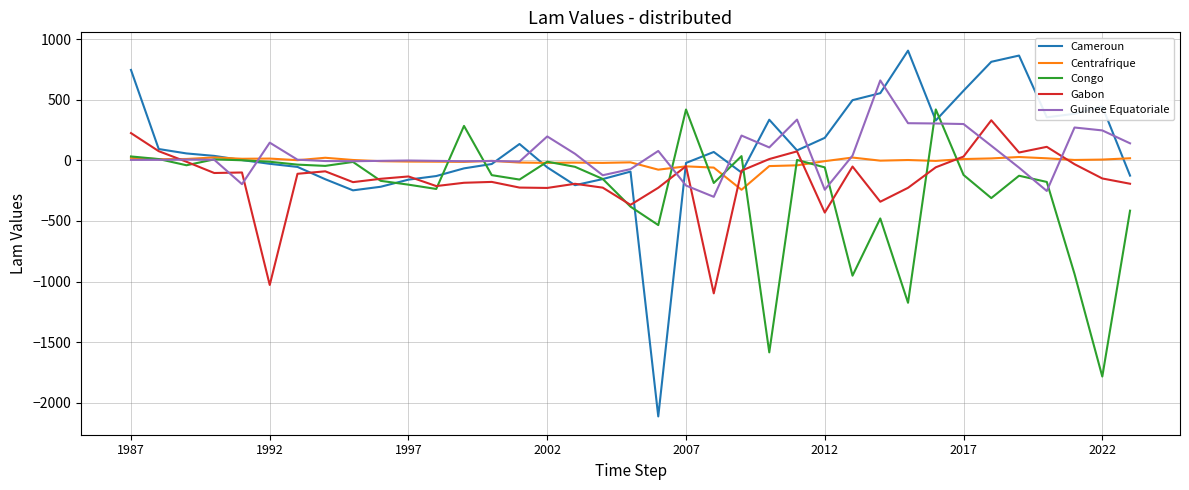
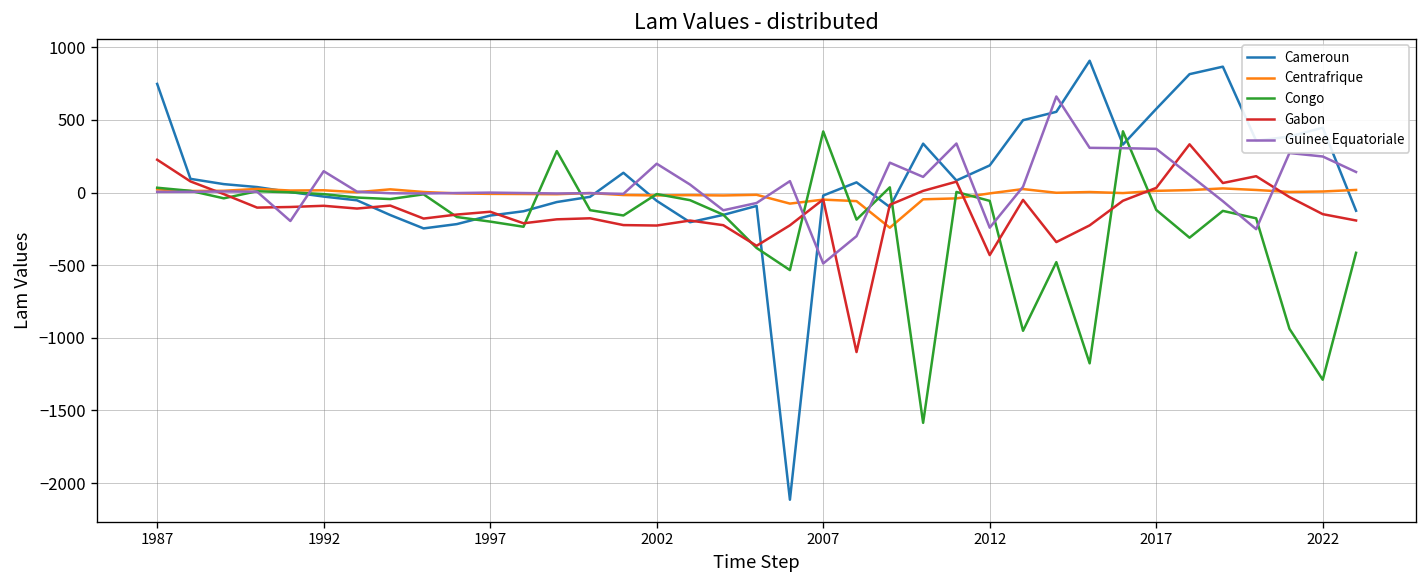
  {
    "Cameroun": {
      "1987": 750,
      "1997": -160,
      "2002": -60,
      "2007": -20,
      "2012": 190,
      "2017": 580
    },
    "Centrafrique": {
      "1992": 20,
      "2012": -10,
      "2022": 10
    },
    "Congo": {
      "1997": -200,
      "2007": 420,
      "2012": -60,
      "2017": -120,
-     "2022": -1780
+     "2022": -1290
    },
    "Gabon": {
      "1987": 230,
-     "1992": -1030,
+     "1992": -90,
      "1997": -130,
      "2002": -230,
      "2012": -430,
      "2022": -150
    },
    "Guinee Equatoriale": {
      "1992": 150,
      "2002": 200,
-     "2007": -210,
+     "2007": -490,
      "2012": -240,
      "2017": 300,
      "2022": 250
    }
  }
